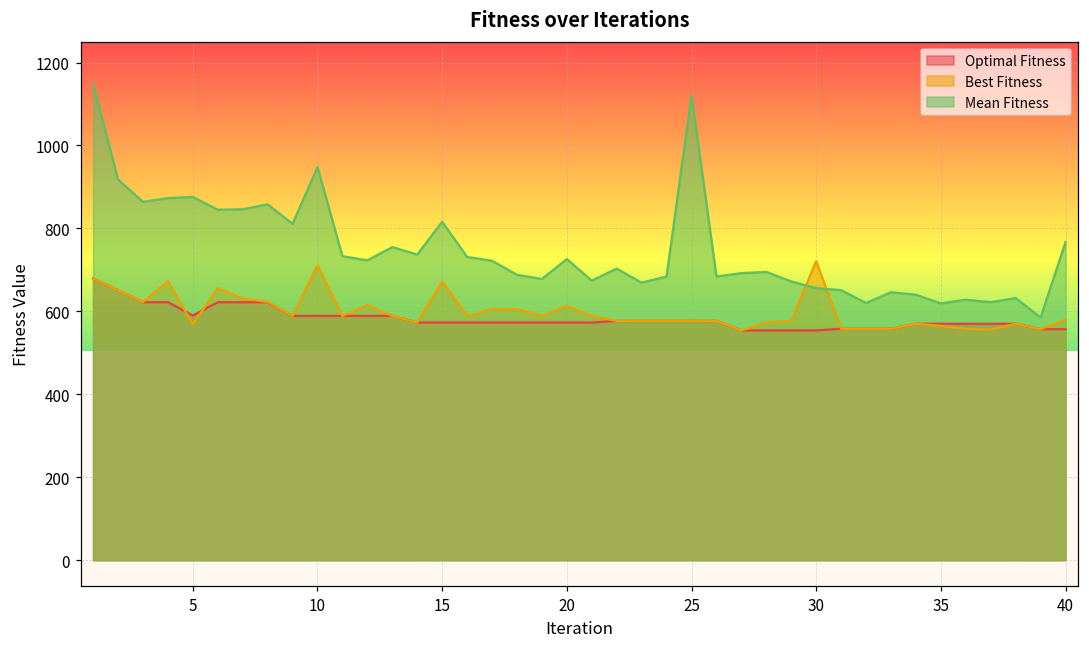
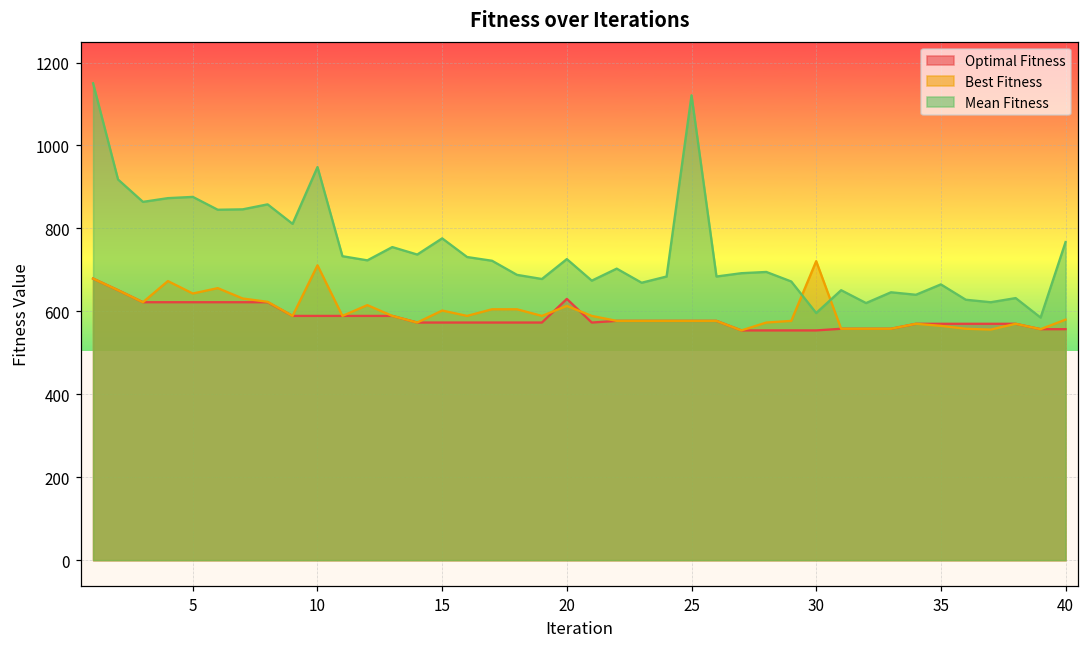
  {
    "Optimal Fitness": {
-     "5": 590,
+     "5": 620,
      "10": 590,
      "15": 570,
-     "20": 570,
+     "20": 630,
      "30": 550,
      "40": 560
    },
    "Best Fitness": {
-     "5": 570,
+     "5": 640,
      "10": 710,
-     "15": 670,
+     "15": 600,
      "20": 610,
      "30": 720,
      "40": 580
    },
    "Mean Fitness": {
      "5": 880,
      "10": 950,
-     "15": 820,
+     "15": 780,
      "20": 730,
      "25": 1120,
-     "30": 660,
-     "35": 620,
+     "30": 600,
+     "35": 670,
      "40": 770
    }
  }
